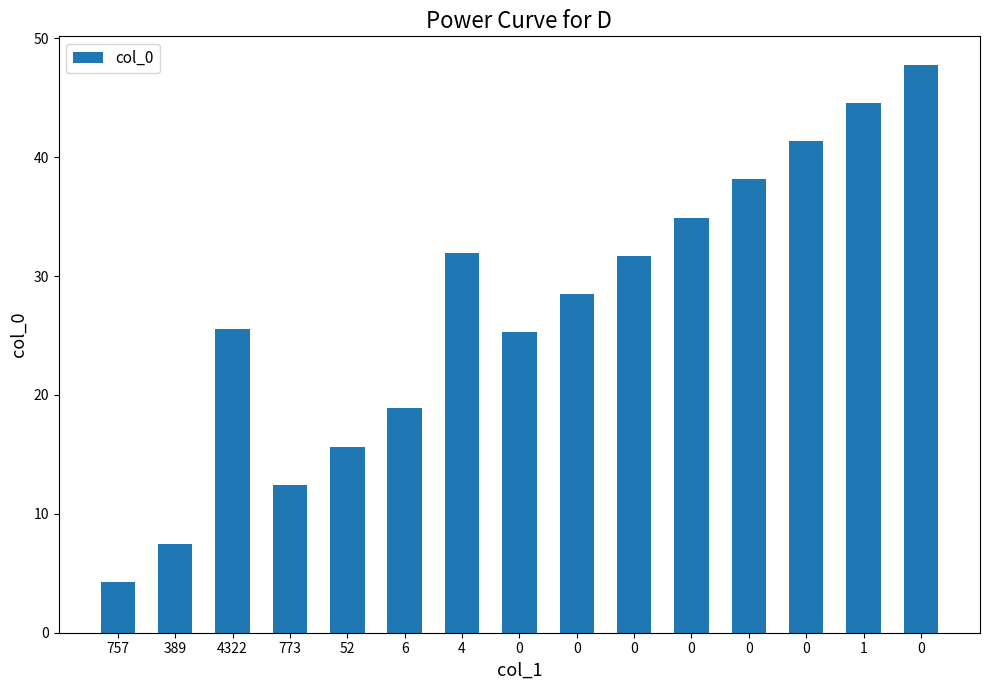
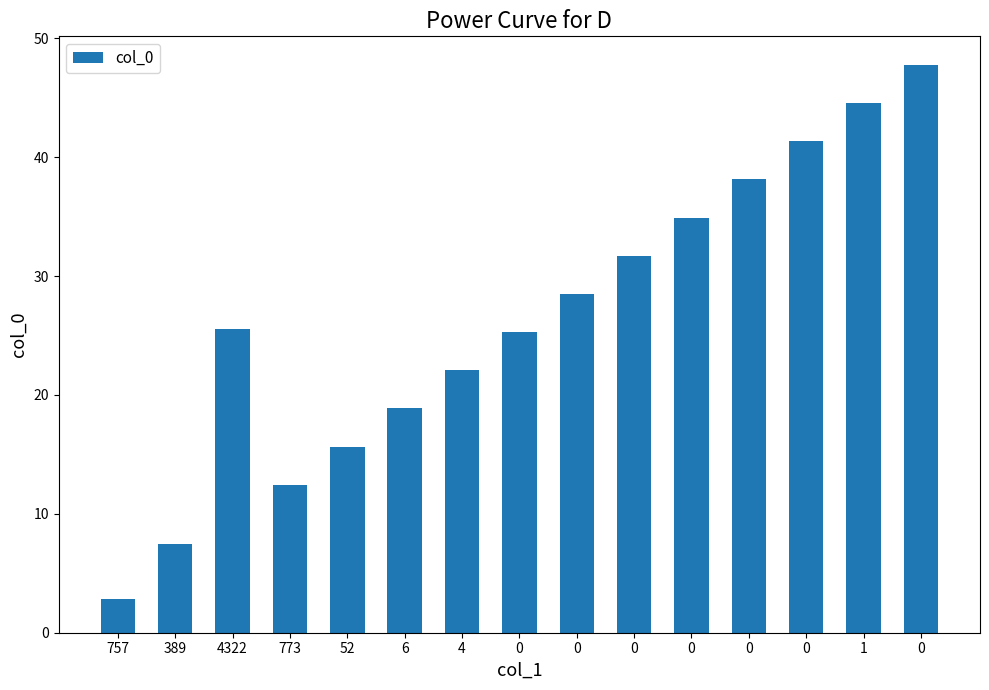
  {
-   "757": 4.3,
+   "757": 2.8,
    "389": 7.5,
    "4322": 25.6,
    "773": 12.4,
    "52": 15.7,
    "6": 18.9,
-   "4": 31.9,
+   "4": 22.1,
    "1": 44.6
  }
